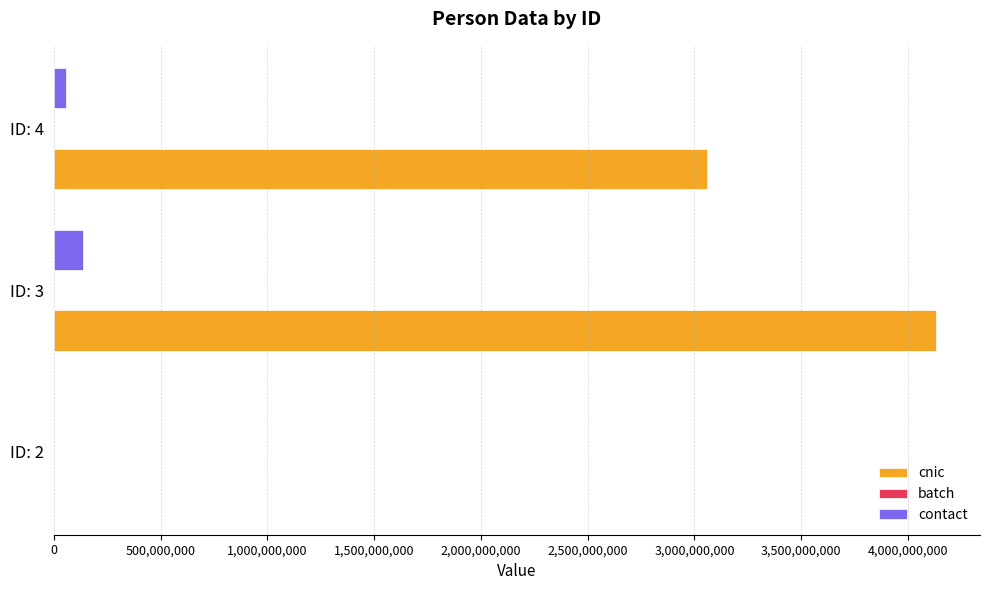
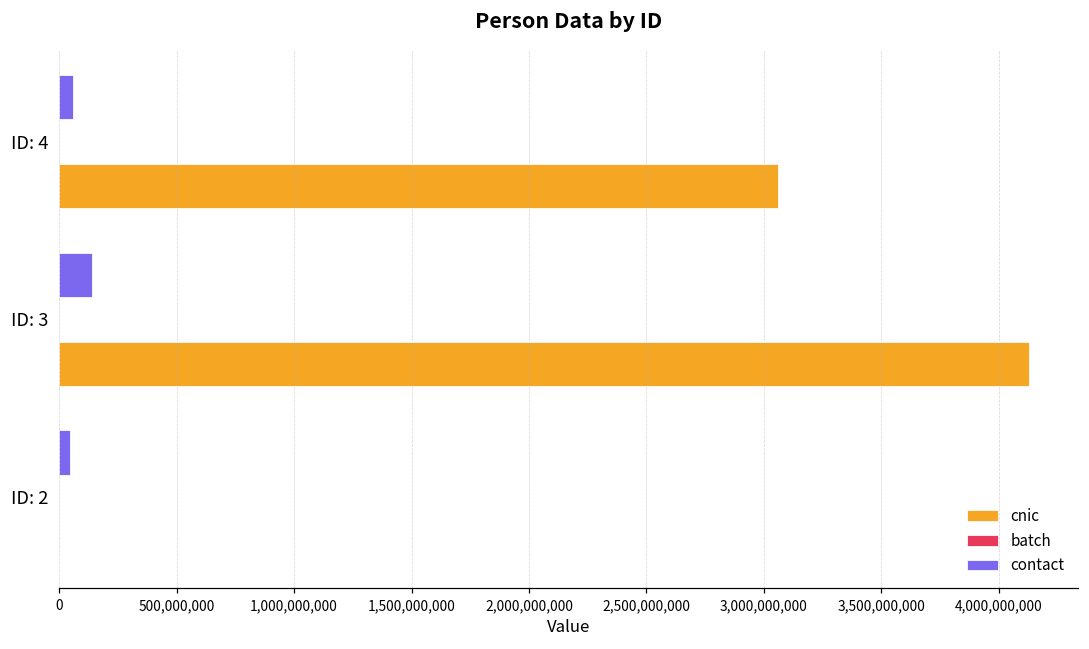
  {
    "cnic": {
      "ID: 4": "3,060,000,000",
      "ID: 3": "4,130,000,000"
    },
    "contact": {
      "ID: 4": "60,000,000",
      "ID: 3": "140,000,000",
-     "ID: 2": "0"
+     "ID: 2": "50,000,000"
    }
  }
